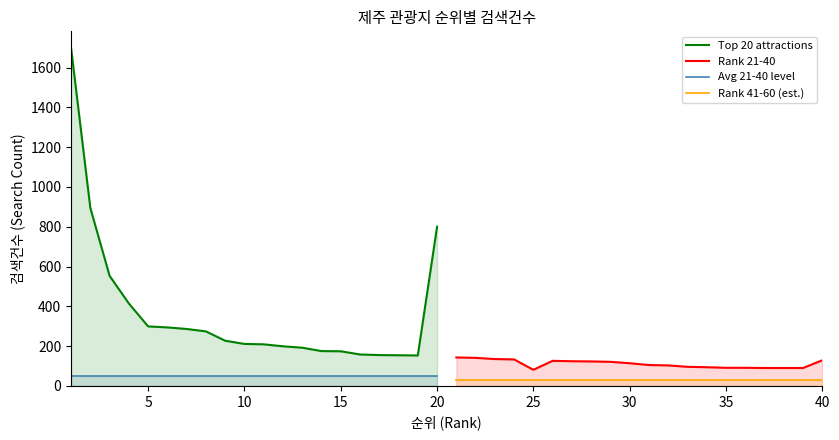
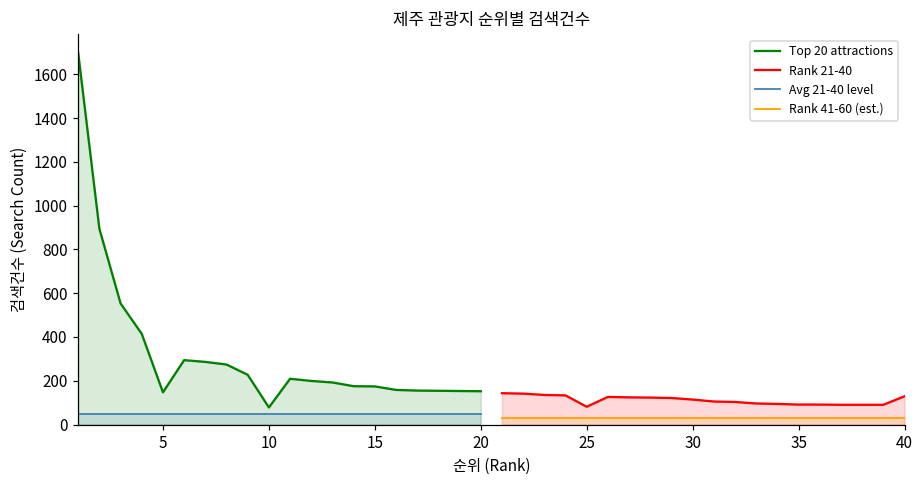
  {
    "Top 20 attractions": {
-     "5": 300,
-     "10": 210,
+     "5": 150,
+     "10": 80,
      "15": 170,
-     "20": 800
+     "20": 150
    },
    "Rank 21-40": {
      "25": 80,
      "30": 110,
      "35": 90,
      "40": 130
    },
    "Avg 21-40 level": {
      "5": 50,
      "10": 50,
      "15": 50,
      "20": 50
    },
    "Rank 41-60 (est.)": {
      "25": 30,
      "30": 30,
      "35": 30,
      "40": 30
    }
  }
